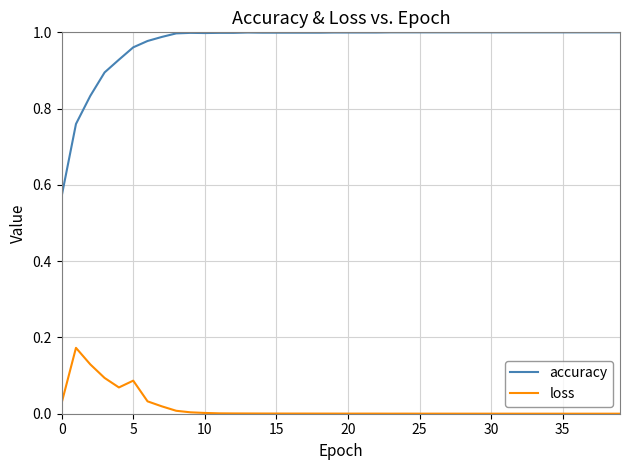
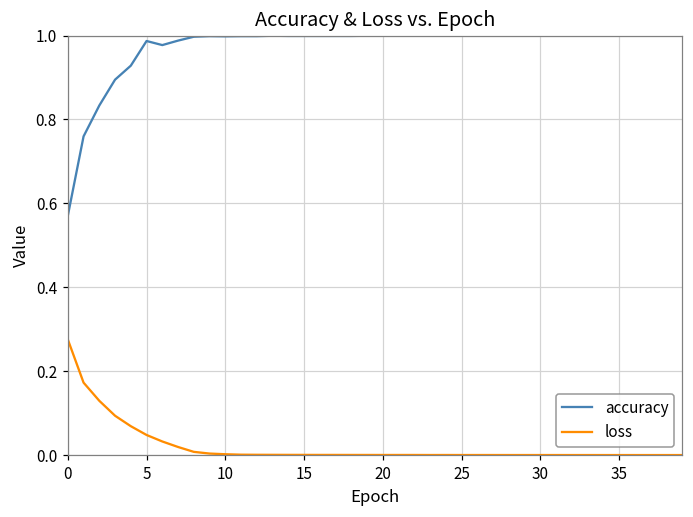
  {
    "accuracy": {
      "0": 0.57,
-     "5": 0.96,
+     "5": 0.99,
      "10": 1.00,
      "15": 1.00,
      "20": 1.00,
      "25": 1.00,
      "30": 1.00,
      "35": 1.00
    },
    "loss": {
-     "0": 0.03,
-     "5": 0.09,
+     "0": 0.28,
+     "5": 0.05,
      "10": 0.00,
      "15": 0.00,
      "20": 0.00,
      "25": 0.00,
      "30": 0.00,
      "35": 0.00
    }
  }
